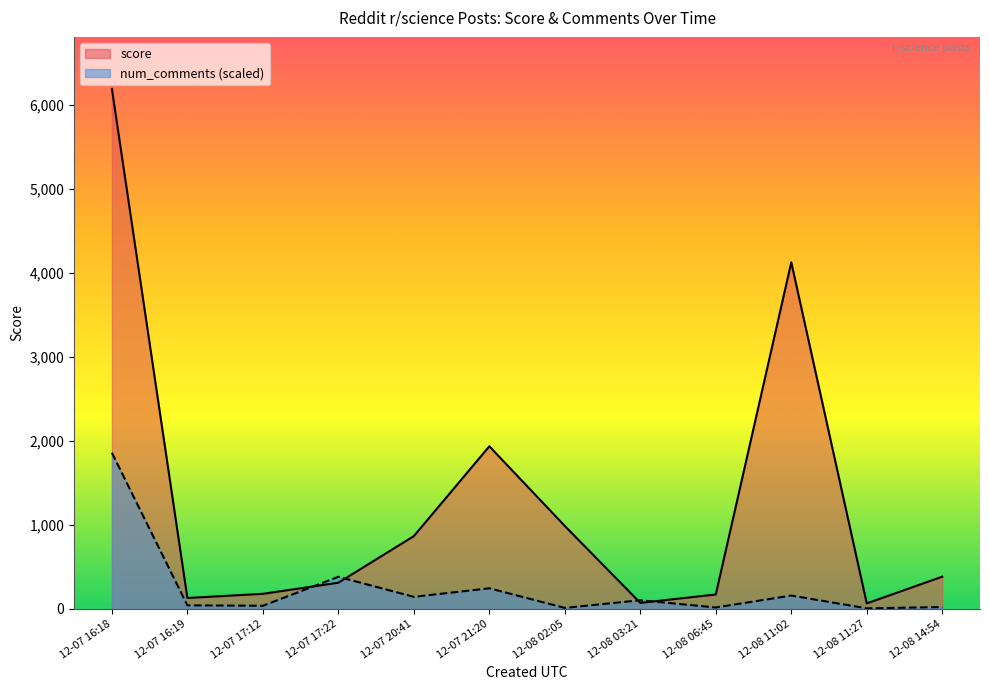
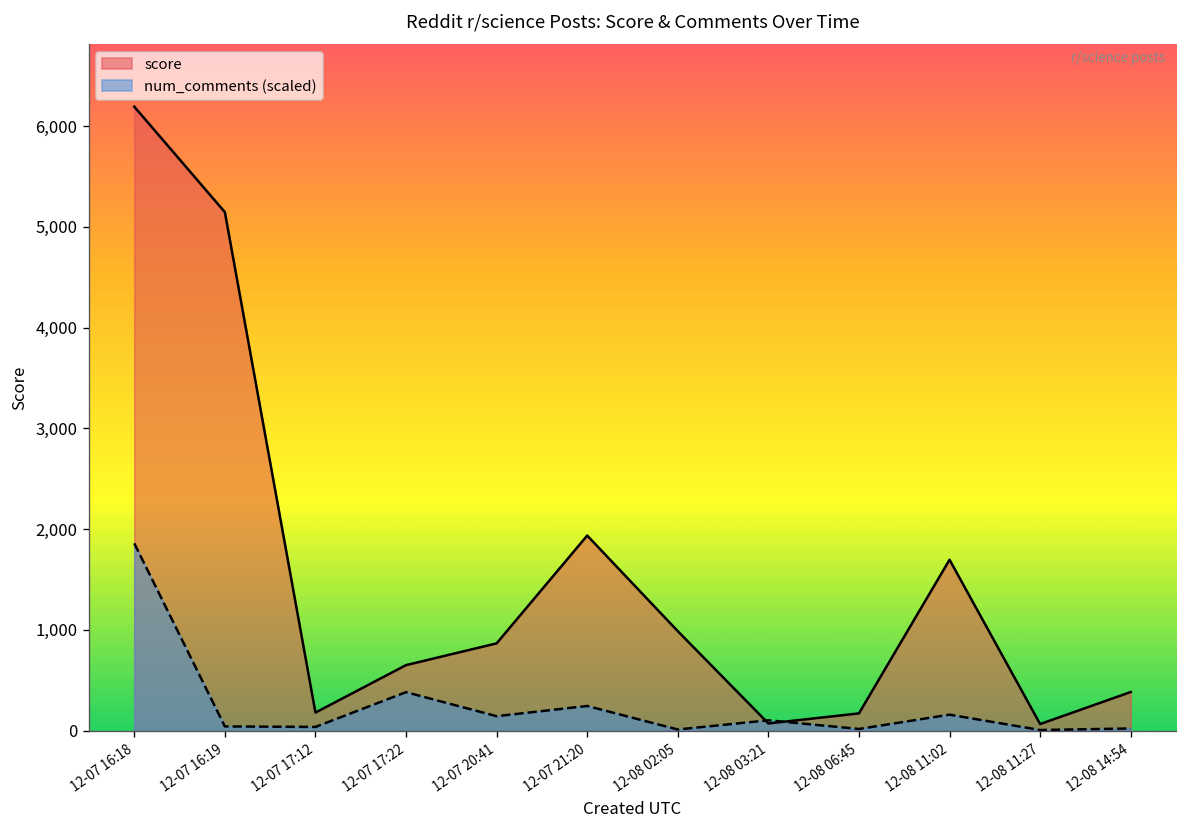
  {
    "score": {
      "12-07 16:18": "6,200",
-     "12-07 16:19": "100",
+     "12-07 16:19": "5,100",
      "12-07 17:12": "200",
-     "12-07 17:22": "300",
+     "12-07 17:22": "600",
      "12-07 20:41": "900",
      "12-07 21:20": "1,900",
      "12-08 02:05": "1,000",
      "12-08 03:21": "100",
      "12-08 06:45": "200",
-     "12-08 11:02": "4,100",
+     "12-08 11:02": "1,700",
      "12-08 11:27": "100",
      "12-08 14:54": "400"
    },
    "num_comments (scaled)": {
      "12-07 16:18": "1,900",
      "12-07 16:19": "0",
      "12-07 17:12": "0",
      "12-07 17:22": "400",
      "12-07 20:41": "100",
      "12-07 21:20": "200",
      "12-08 02:05": "0",
      "12-08 03:21": "100",
      "12-08 06:45": "0",
      "12-08 11:02": "200",
      "12-08 11:27": "0",
      "12-08 14:54": "0"
    }
  }
